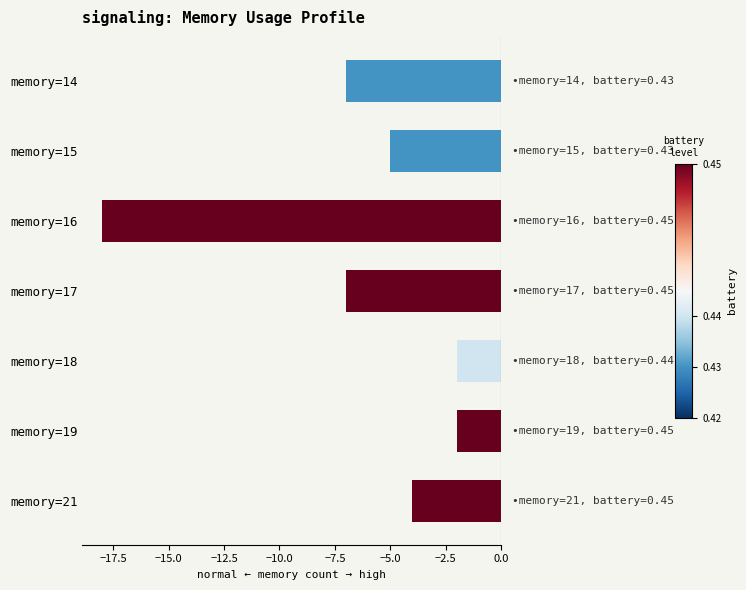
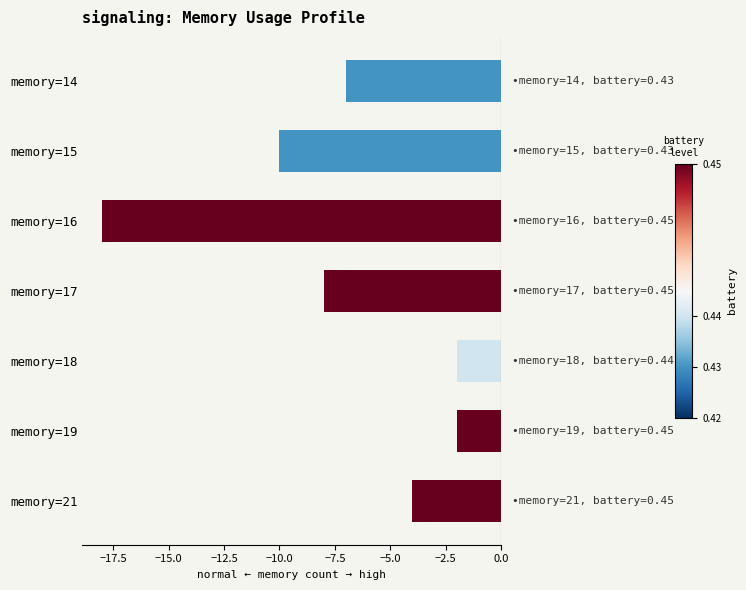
  {
    "memory=14": -7,
-   "memory=15": -5,
+   "memory=15": -10,
    "memory=16": -18,
-   "memory=17": -7,
+   "memory=17": -8,
    "memory=18": -2,
    "memory=19": -2,
    "memory=21": -4
  }
